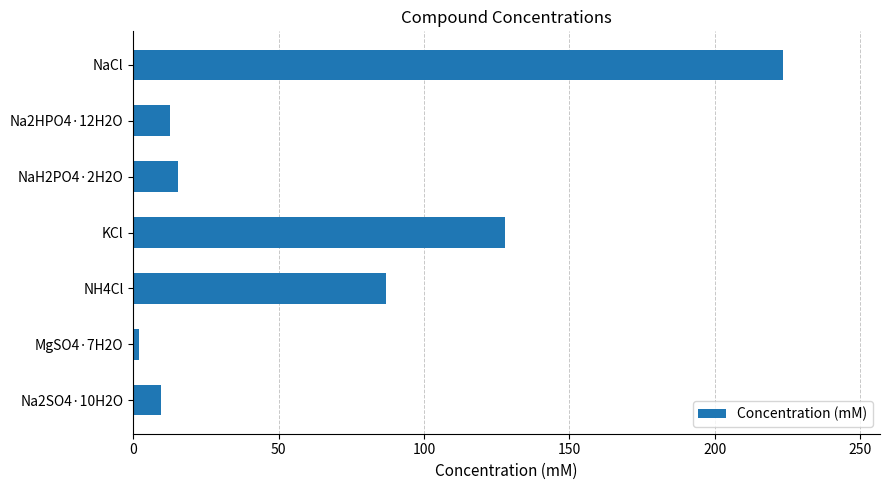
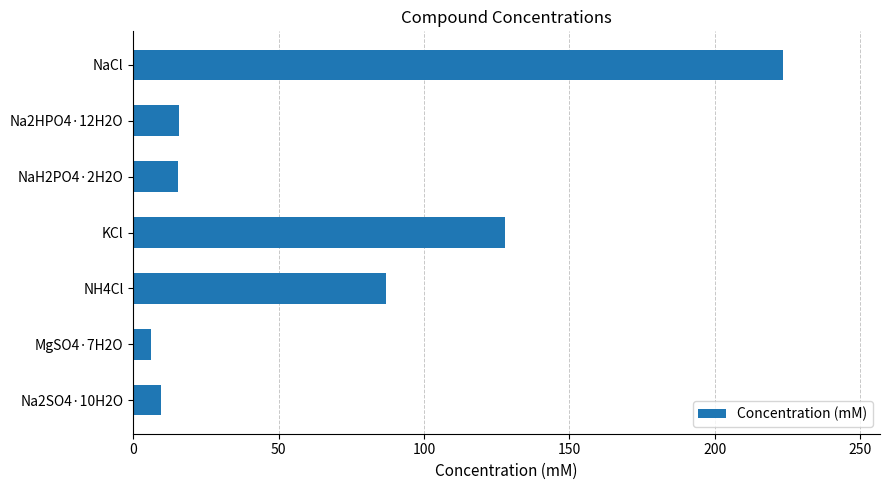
  {
    "NaCl": 223,
-   "Na2HPO4·12H2O": 12,
+   "Na2HPO4·12H2O": 16,
    "NaH2PO4·2H2O": 15,
    "KCl": 128,
    "NH4Cl": 87,
-   "MgSO4·7H2O": 2,
+   "MgSO4·7H2O": 6,
    "Na2SO4·10H2O": 9
  }
